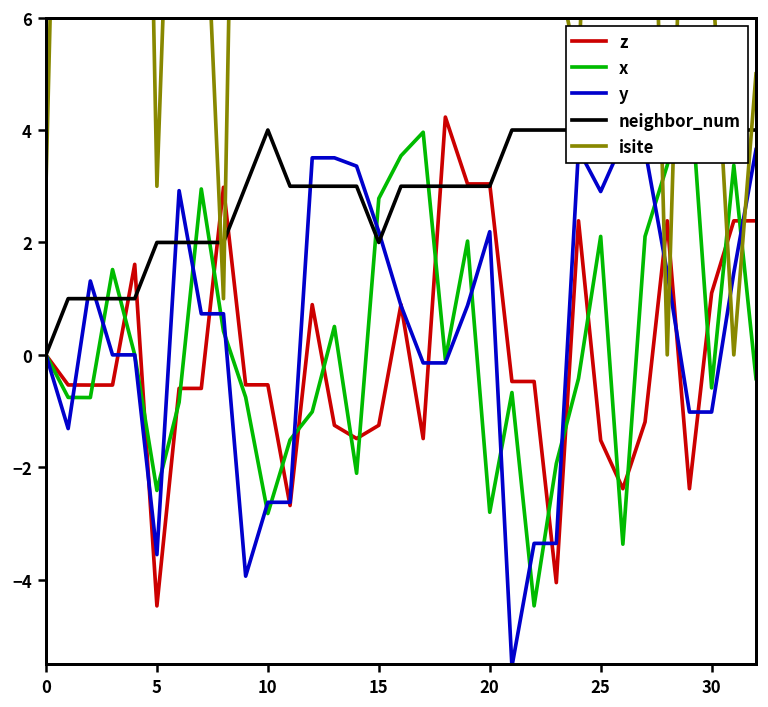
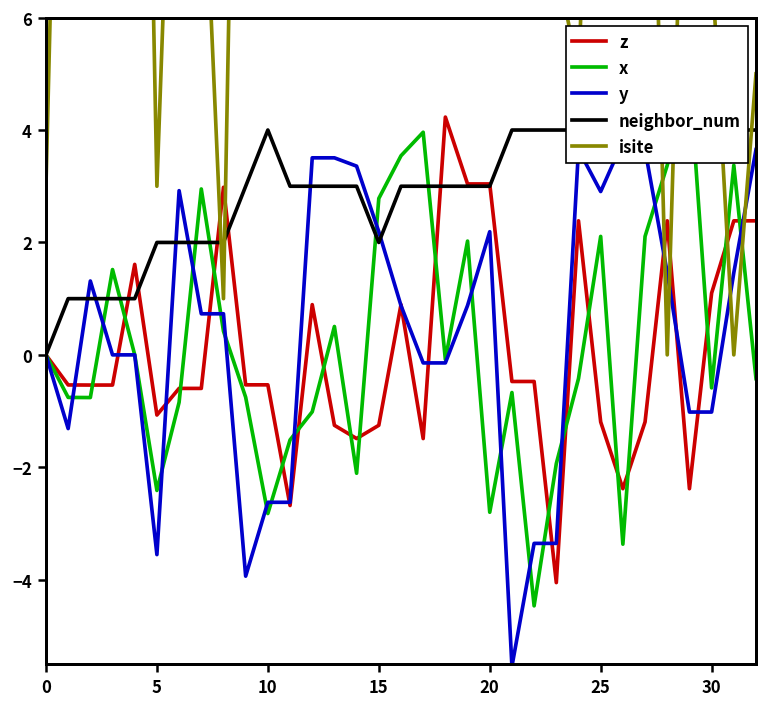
  {
    "z": {
-     "5": -4.5,
+     "5": -1.1,
      "10": -0.5,
      "15": -1.3,
-     "25": -1.5,
+     "25": -1.2,
      "30": 1.1
    },
    "x": {
      "5": -2.4,
      "10": -2.8,
      "15": 2.8,
      "20": -2.8,
      "25": 2.1,
      "30": -0.6
    },
    "y": {
      "5": -3.6,
      "10": -2.6,
      "15": 2.2,
      "20": 2.2,
      "25": 2.9,
      "30": -1.0
    },
    "neighbor_num": {
      "5": 2.0,
      "10": 4.0,
      "15": 2.0
    },
    "isite": {
      "0": 3.0,
      "5": 3.0
    }
  }
